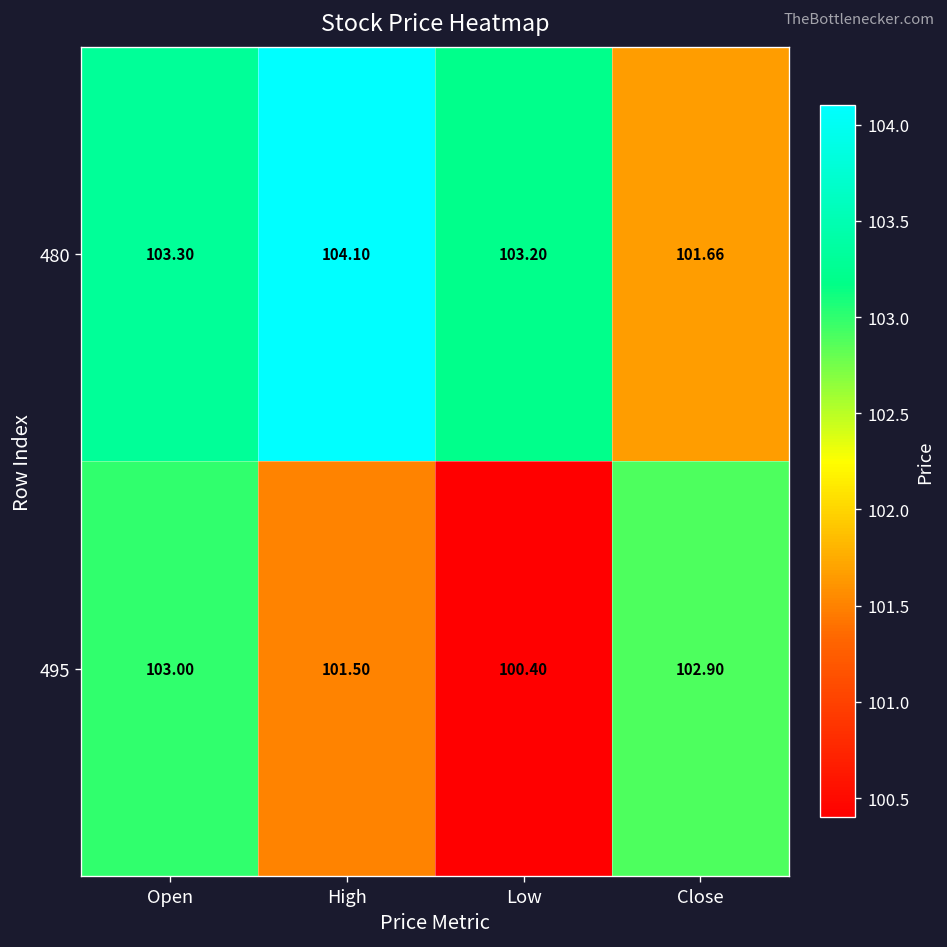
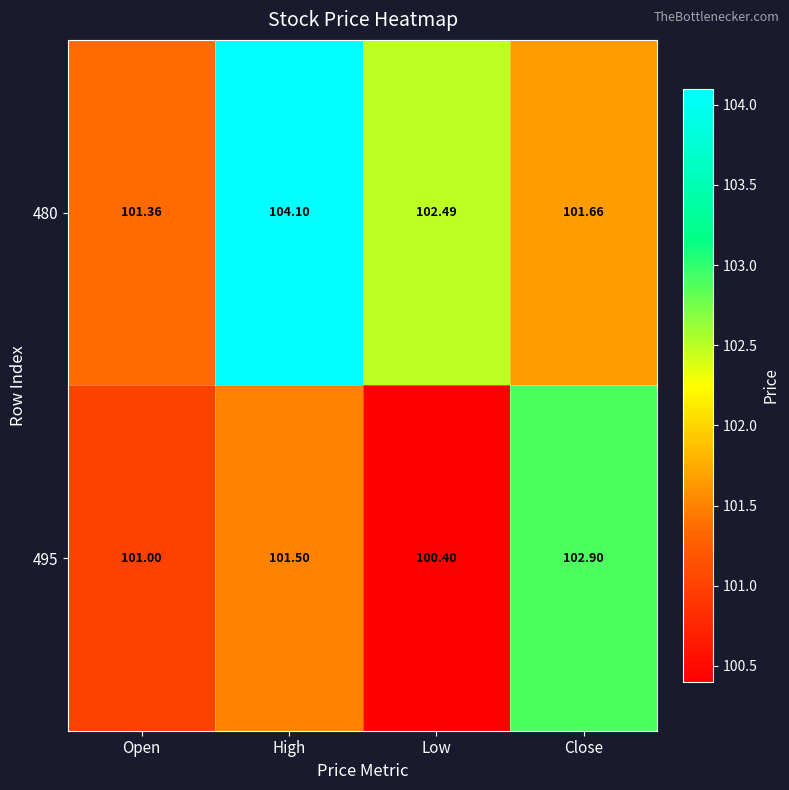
  {
    "480": {
-     "Open": 103.30,
+     "Open": 101.36,
      "High": 104.10,
-     "Low": 103.20,
+     "Low": 102.49,
      "Close": 101.66
    },
    "495": {
-     "Open": 103.00,
+     "Open": 101.00,
      "High": 101.50,
      "Low": 100.40,
      "Close": 102.90
    }
  }
